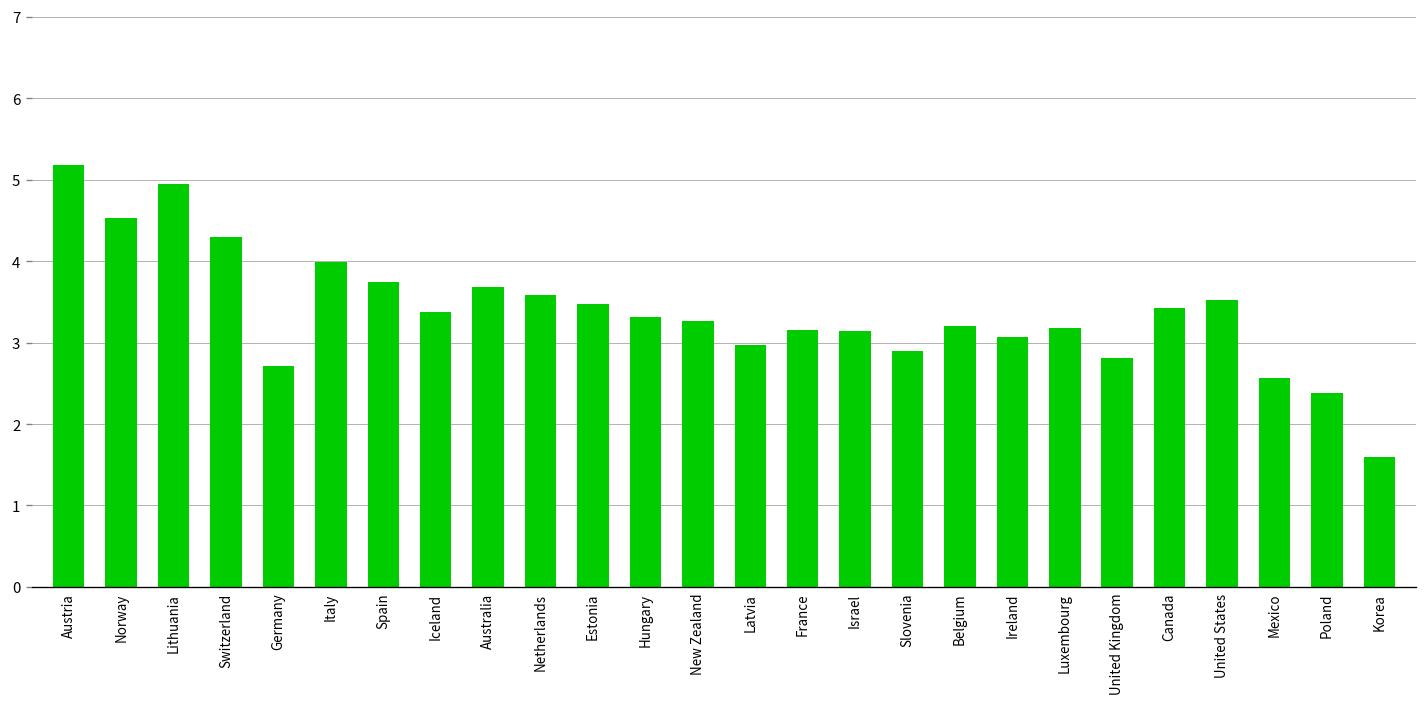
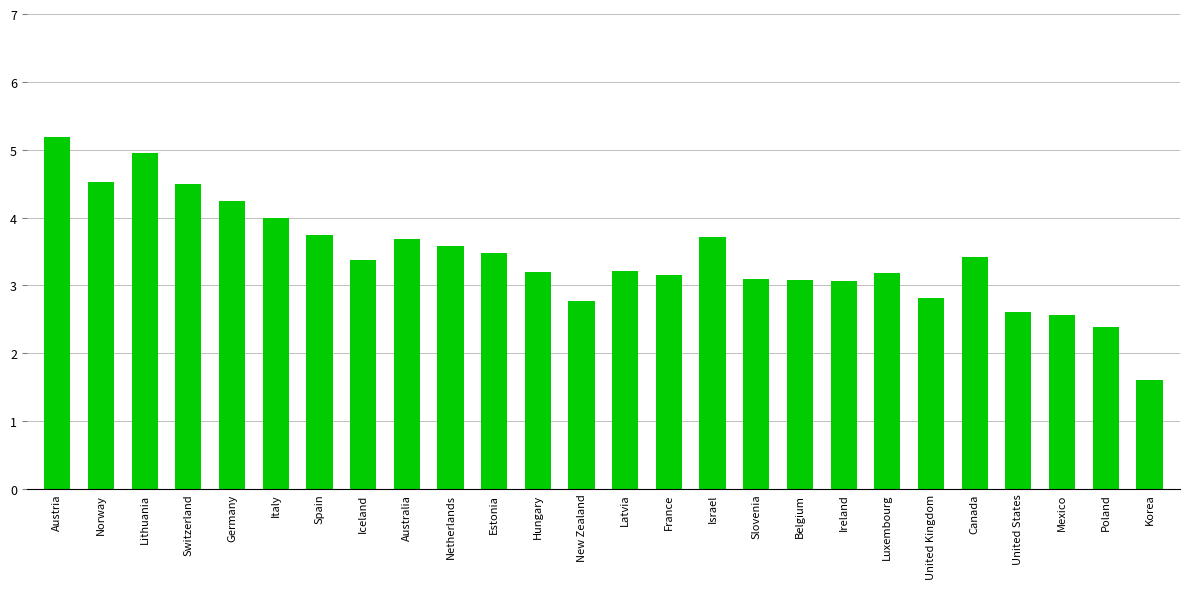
  {
    "Austria": 5.2,
    "Norway": 4.5,
    "Lithuania": 5.0,
-   "Switzerland": 4.3,
-   "Germany": 2.7,
+   "Switzerland": 4.5,
+   "Germany": 4.3,
    "Italy": 4.0,
    "Spain": 3.7,
    "Iceland": 3.4,
    "Australia": 3.7,
    "Netherlands": 3.6,
    "Estonia": 3.5,
-   "Hungary": 3.3,
-   "New Zealand": 3.3,
-   "Latvia": 3.0,
+   "Hungary": 3.2,
+   "New Zealand": 2.8,
+   "Latvia": 3.2,
    "France": 3.2,
-   "Israel": 3.1,
-   "Slovenia": 2.9,
-   "Belgium": 3.2,
+   "Israel": 3.7,
+   "Slovenia": 3.1,
+   "Belgium": 3.1,
    "Ireland": 3.1,
    "Luxembourg": 3.2,
    "United Kingdom": 2.8,
    "Canada": 3.4,
-   "United States": 3.5,
+   "United States": 2.6,
    "Mexico": 2.6,
    "Poland": 2.4,
    "Korea": 1.6
  }
